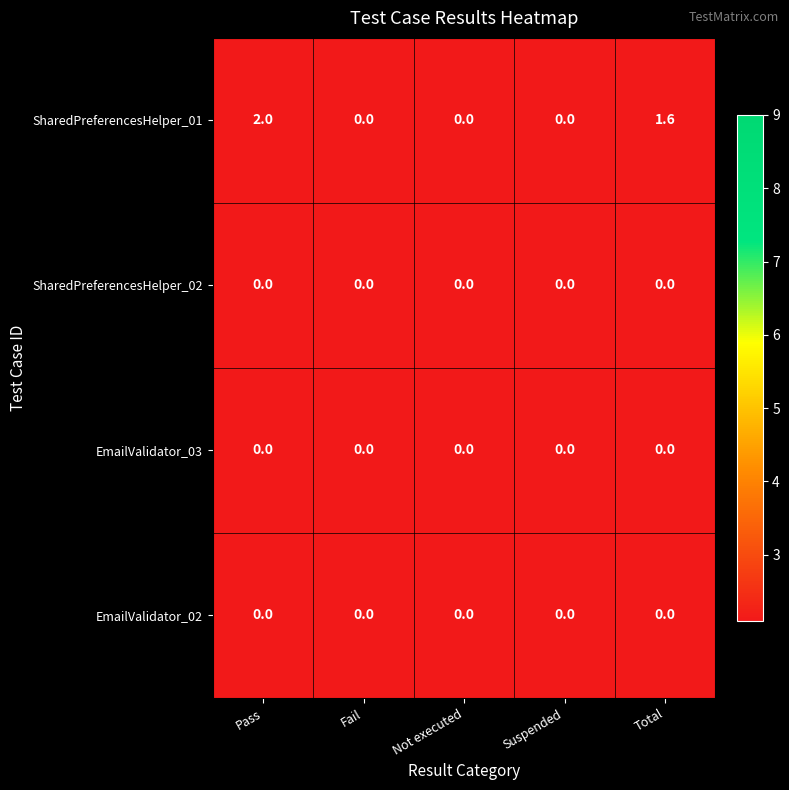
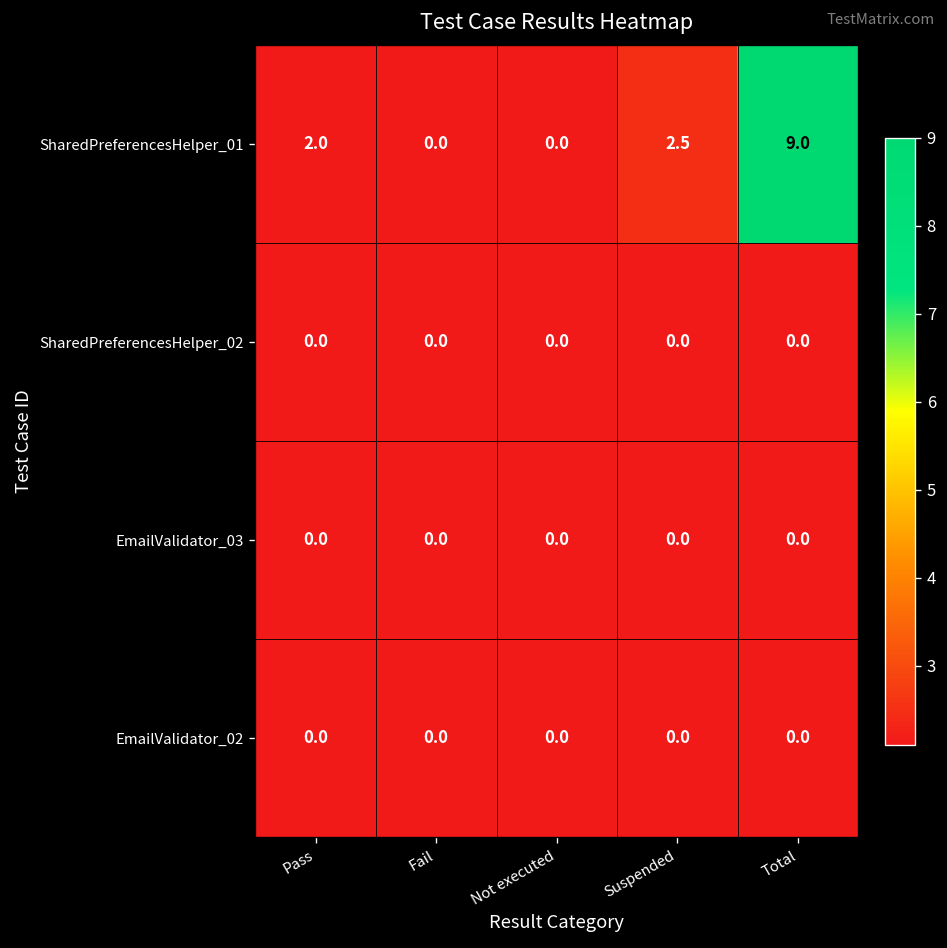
  {
    "SharedPreferencesHelper_01": {
      "Pass": 2.0,
      "Fail": 0.0,
      "Not executed": 0.0,
-     "Suspended": 0.0,
-     "Total": 1.6
+     "Suspended": 2.5,
+     "Total": 9.0
    },
    "SharedPreferencesHelper_02": {
      "Pass": 0.0,
      "Fail": 0.0,
      "Not executed": 0.0,
      "Suspended": 0.0,
      "Total": 0.0
    },
    "EmailValidator_03": {
      "Pass": 0.0,
      "Fail": 0.0,
      "Not executed": 0.0,
      "Suspended": 0.0,
      "Total": 0.0
    },
    "EmailValidator_02": {
      "Pass": 0.0,
      "Fail": 0.0,
      "Not executed": 0.0,
      "Suspended": 0.0,
      "Total": 0.0
    }
  }
